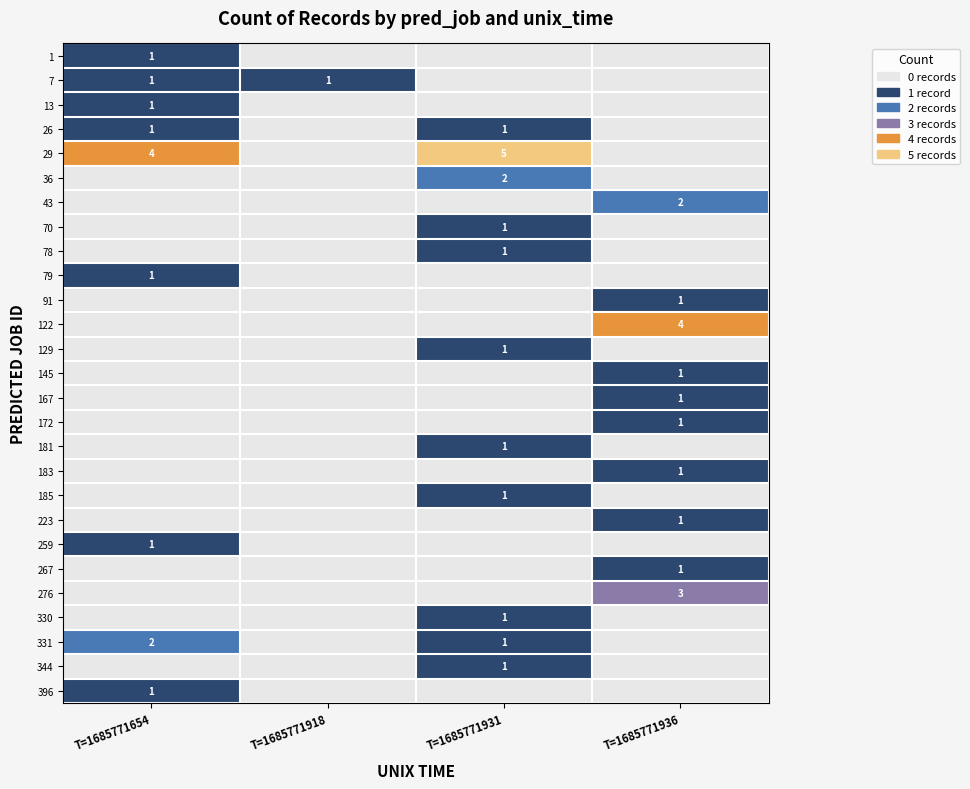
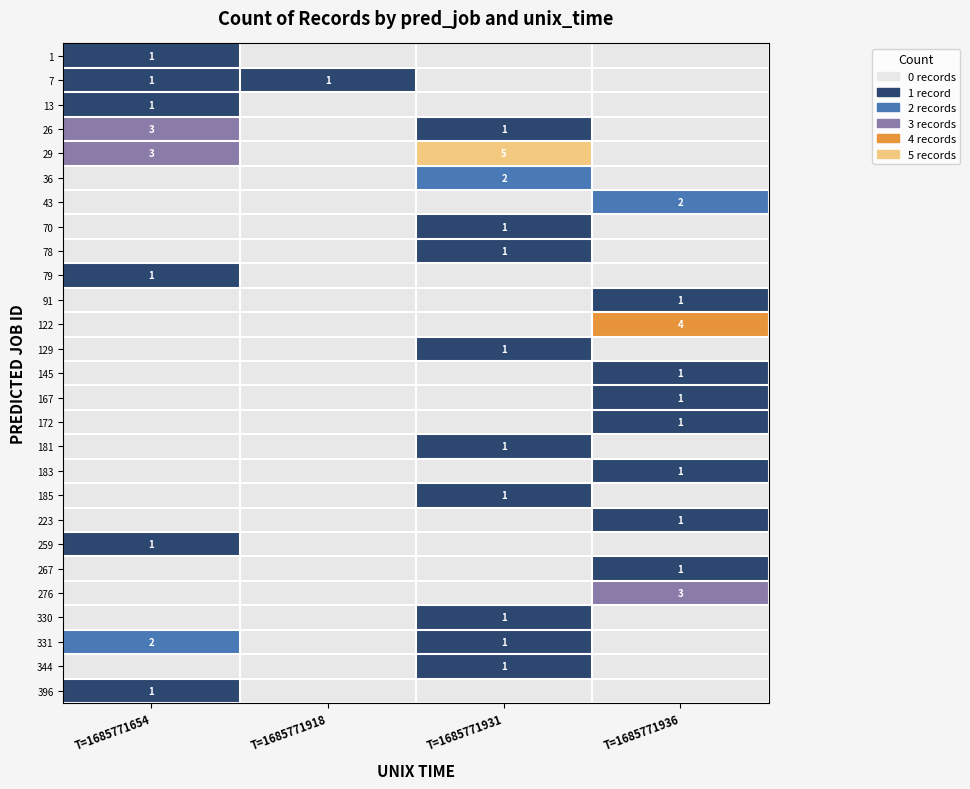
  {
    "1": {
      "T=1685771654": 1
    },
    "7": {
      "T=1685771654": 1,
      "T=1685771918": 1
    },
    "13": {
      "T=1685771654": 1
    },
    "26": {
-     "T=1685771654": 1,
+     "T=1685771654": 3,
      "T=1685771931": 1
    },
    "29": {
-     "T=1685771654": 4,
+     "T=1685771654": 3,
      "T=1685771931": 5
    },
    "36": {
      "T=1685771931": 2
    },
    "43": {
      "T=1685771936": 2
    },
    "70": {
      "T=1685771931": 1
    },
    "78": {
      "T=1685771931": 1
    },
    "79": {
      "T=1685771654": 1
    },
    "91": {
      "T=1685771936": 1
    },
    "122": {
      "T=1685771936": 4
    },
    "129": {
      "T=1685771931": 1
    },
    "145": {
      "T=1685771936": 1
    },
    "167": {
      "T=1685771936": 1
    },
    "172": {
      "T=1685771936": 1
    },
    "181": {
      "T=1685771931": 1
    },
    "183": {
      "T=1685771936": 1
    },
    "185": {
      "T=1685771931": 1
    },
    "223": {
      "T=1685771936": 1
    },
    "259": {
      "T=1685771654": 1
    },
    "267": {
      "T=1685771936": 1
    },
    "276": {
      "T=1685771936": 3
    },
    "330": {
      "T=1685771931": 1
    },
    "331": {
      "T=1685771654": 2,
      "T=1685771931": 1
    },
    "344": {
      "T=1685771931": 1
    },
    "396": {
      "T=1685771654": 1
    }
  }
